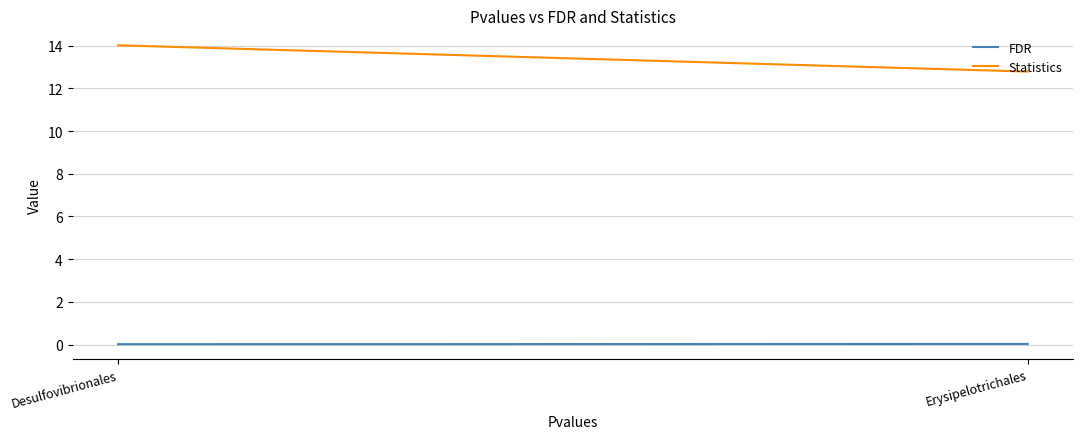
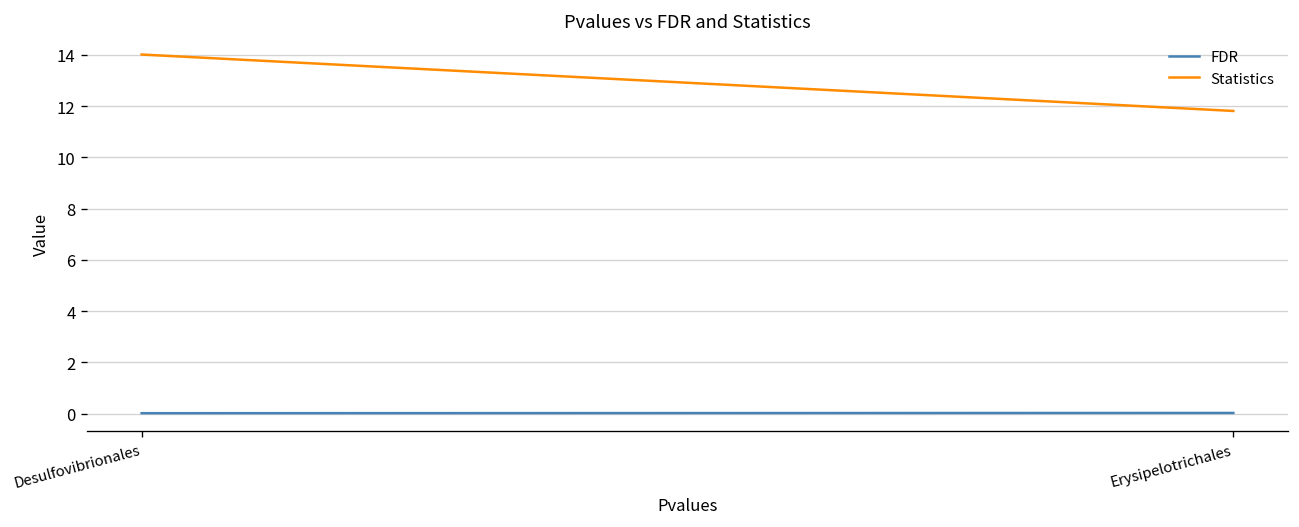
  {
    "FDR": {
      "Desulfovibrionales": 0.0,
      "Erysipelotrichales": 0.0
    },
    "Statistics": {
      "Desulfovibrionales": 14.0,
-     "Erysipelotrichales": 12.8
+     "Erysipelotrichales": 11.8
    }
  }
